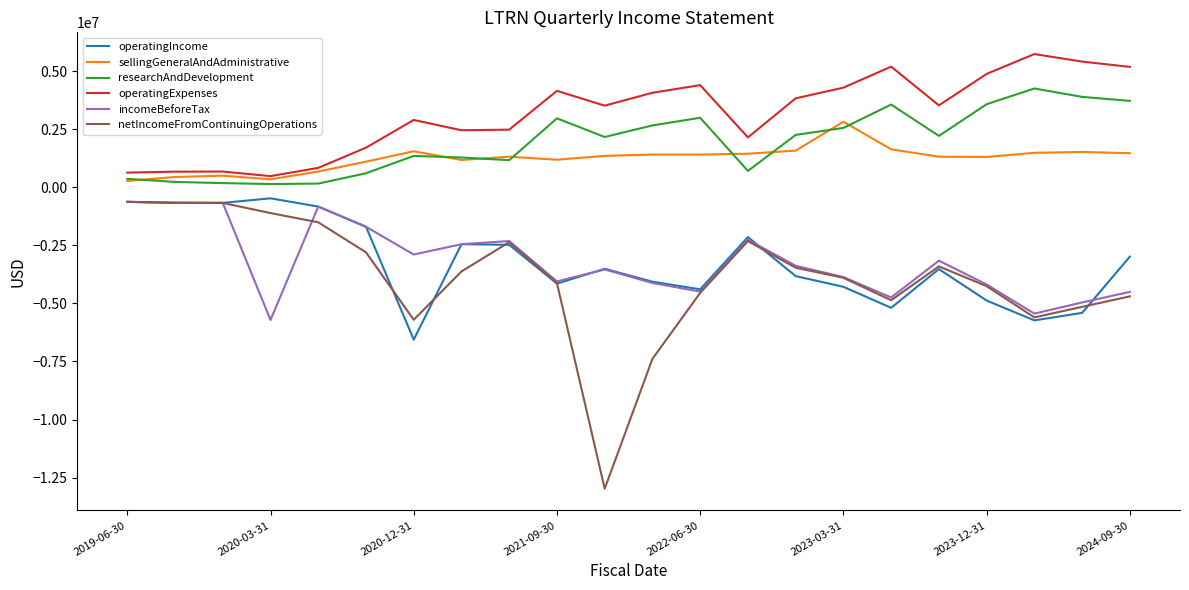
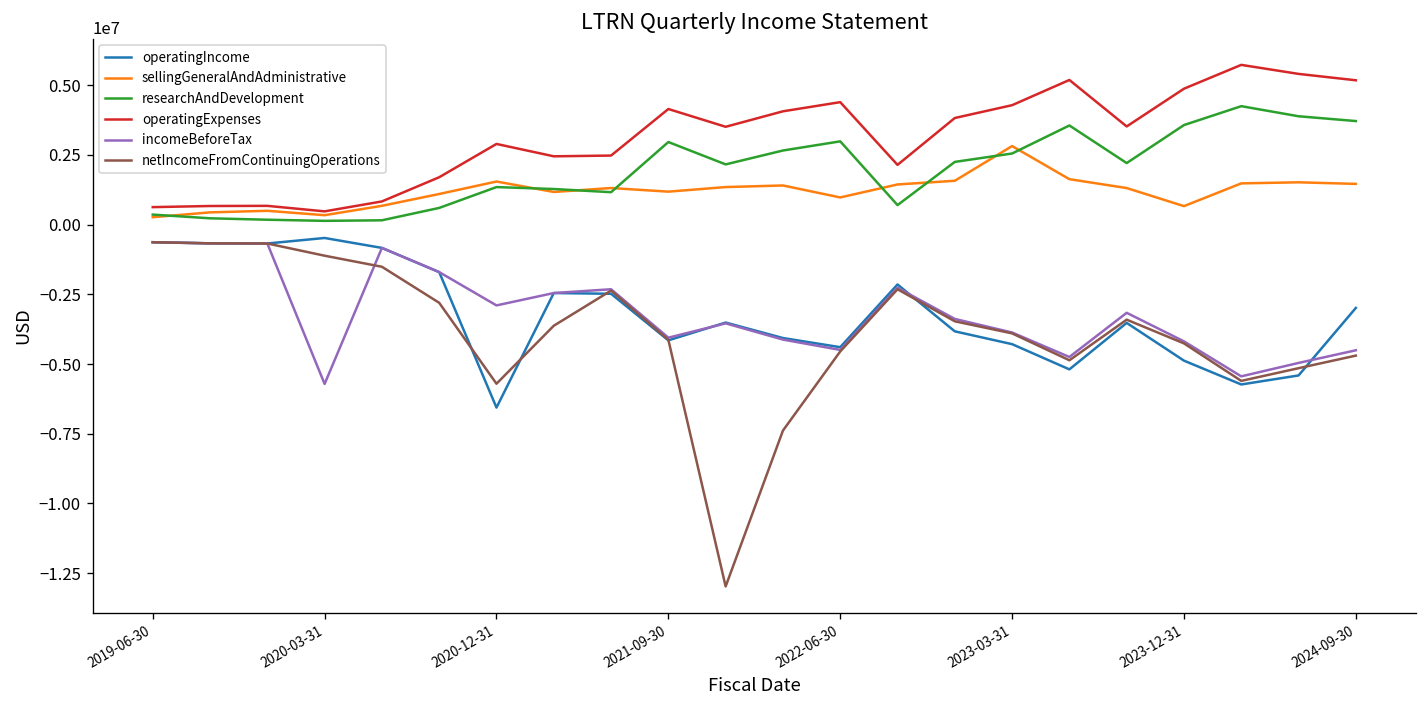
  {
    "operatingIncome": {
      "2020-03-31": -500000,
      "2020-12-31": -6600000,
      "2023-03-31": -4300000,
      "2023-12-31": -4900000,
      "2024-09-30": -3000000
    },
    "sellingGeneralAndAdministrative": {
      "2020-03-31": 300000,
      "2020-12-31": 1500000,
      "2021-09-30": 1200000,
-     "2022-06-30": 1400000,
+     "2022-06-30": 1000000,
      "2023-03-31": 2800000,
-     "2023-12-31": 1300000,
+     "2023-12-31": 700000,
      "2024-09-30": 1500000
    },
    "researchAndDevelopment": {
      "2020-03-31": 100000,
      "2020-12-31": 1300000,
      "2021-09-30": 3000000,
      "2022-06-30": 3000000,
      "2023-03-31": 2600000,
      "2023-12-31": 3600000,
      "2024-09-30": 3700000
    },
    "operatingExpenses": {
      "2019-06-30": 600000,
      "2020-03-31": 500000,
      "2020-12-31": 2900000,
      "2021-09-30": 4100000,
      "2022-06-30": 4400000,
      "2023-03-31": 4300000,
      "2023-12-31": 4900000,
      "2024-09-30": 5200000
    },
    "incomeBeforeTax": {
      "2020-03-31": -5700000,
      "2020-12-31": -2900000,
      "2024-09-30": -4500000
    },
    "netIncomeFromContinuingOperations": {
      "2020-03-31": -1100000,
      "2020-12-31": -5700000,
      "2024-09-30": -4700000
    }
  }
